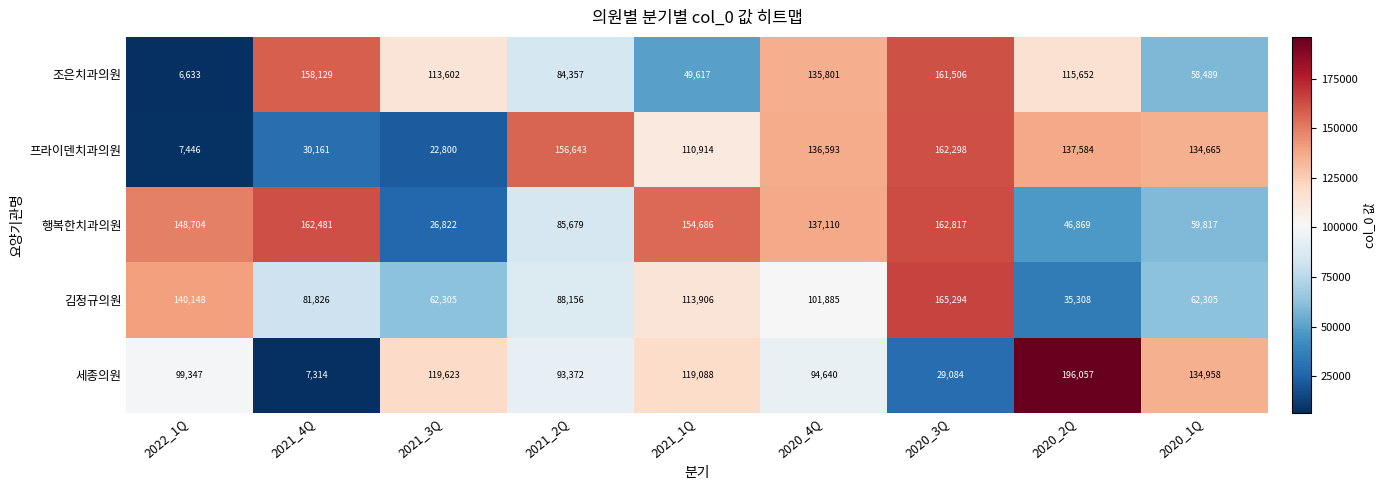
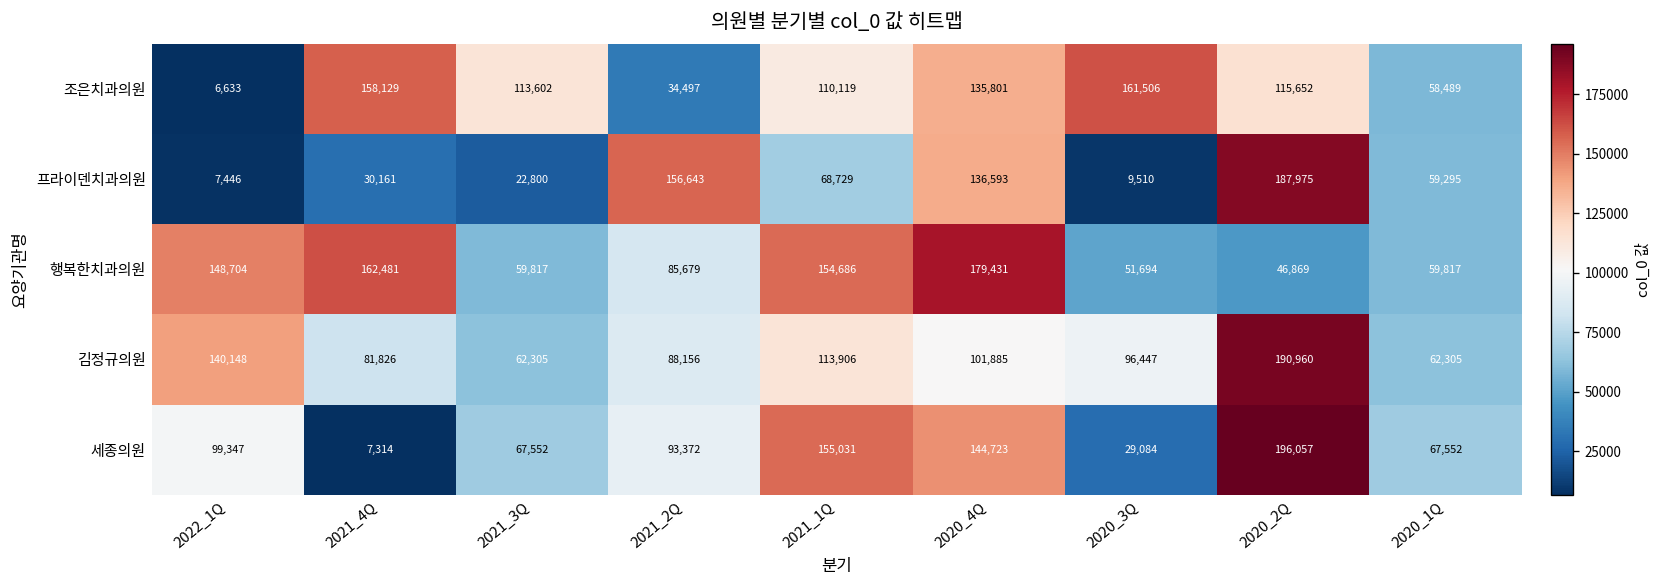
  {
    "조은치과의원": {
      "2022_1Q": "6,633",
      "2021_4Q": "158,129",
      "2021_3Q": "113,602",
-     "2021_2Q": "84,357",
-     "2021_1Q": "49,617",
+     "2021_2Q": "34,497",
+     "2021_1Q": "110,119",
      "2020_4Q": "135,801",
      "2020_3Q": "161,506",
      "2020_2Q": "115,652",
      "2020_1Q": "58,489"
    },
    "프라이덴치과의원": {
      "2022_1Q": "7,446",
      "2021_4Q": "30,161",
      "2021_3Q": "22,800",
      "2021_2Q": "156,643",
-     "2021_1Q": "110,914",
+     "2021_1Q": "68,729",
      "2020_4Q": "136,593",
-     "2020_3Q": "162,298",
-     "2020_2Q": "137,584",
-     "2020_1Q": "134,665"
+     "2020_3Q": "9,510",
+     "2020_2Q": "187,975",
+     "2020_1Q": "59,295"
    },
    "행복한치과의원": {
      "2022_1Q": "148,704",
      "2021_4Q": "162,481",
-     "2021_3Q": "26,822",
+     "2021_3Q": "59,817",
      "2021_2Q": "85,679",
      "2021_1Q": "154,686",
-     "2020_4Q": "137,110",
-     "2020_3Q": "162,817",
+     "2020_4Q": "179,431",
+     "2020_3Q": "51,694",
      "2020_2Q": "46,869",
      "2020_1Q": "59,817"
    },
    "김정규의원": {
      "2022_1Q": "140,148",
      "2021_4Q": "81,826",
      "2021_3Q": "62,305",
      "2021_2Q": "88,156",
      "2021_1Q": "113,906",
      "2020_4Q": "101,885",
-     "2020_3Q": "165,294",
-     "2020_2Q": "35,308",
+     "2020_3Q": "96,447",
+     "2020_2Q": "190,960",
      "2020_1Q": "62,305"
    },
    "세종의원": {
      "2022_1Q": "99,347",
      "2021_4Q": "7,314",
-     "2021_3Q": "119,623",
+     "2021_3Q": "67,552",
      "2021_2Q": "93,372",
-     "2021_1Q": "119,088",
-     "2020_4Q": "94,640",
+     "2021_1Q": "155,031",
+     "2020_4Q": "144,723",
      "2020_3Q": "29,084",
      "2020_2Q": "196,057",
-     "2020_1Q": "134,958"
+     "2020_1Q": "67,552"
    }
  }
